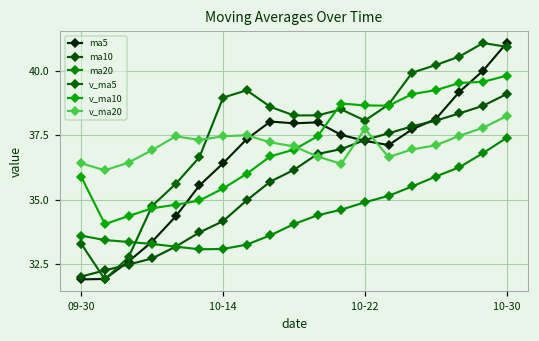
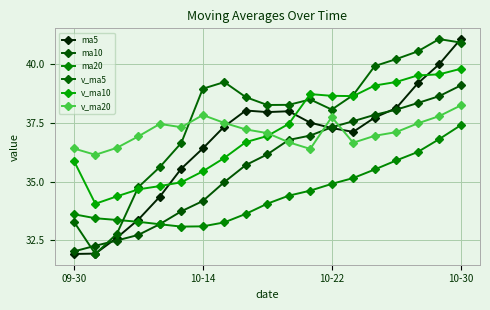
  {
    "v_ma20": {
      "09-30": 36.4,
-     "10-14": 37.5,
+     "10-14": 37.8,
      "10-22": 37.8,
      "10-30": 38.3
    }
  }
